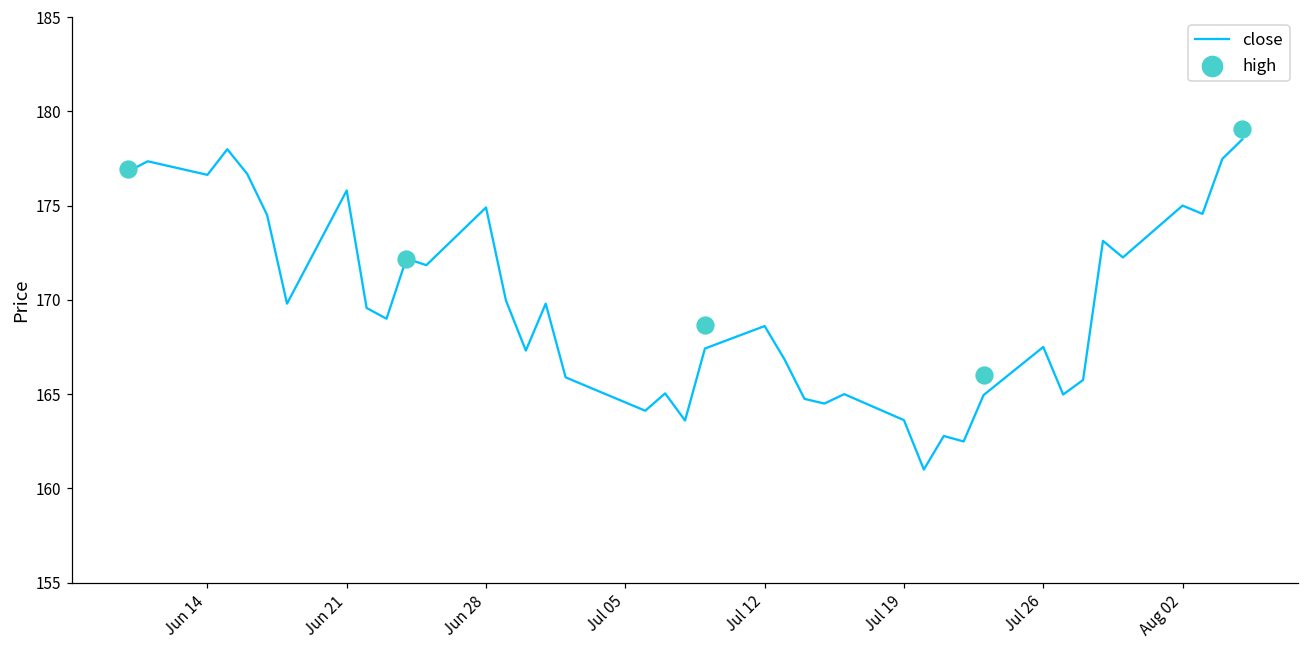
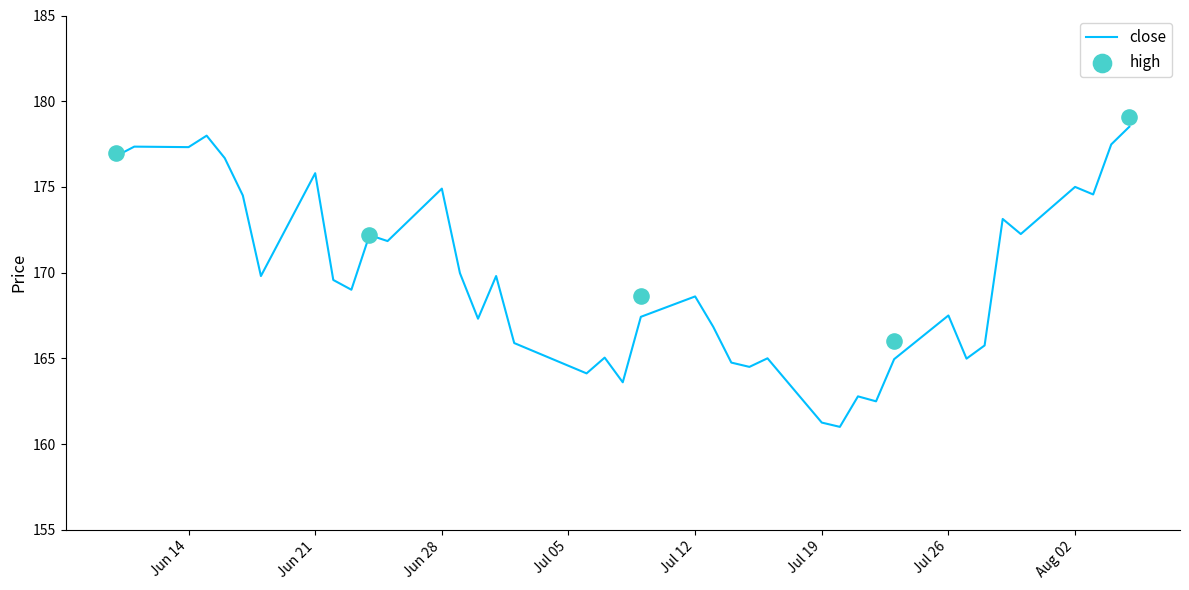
  {
    "close": {
-     "Jun 14": 176.6,
+     "Jun 14": 177.3,
      "Jun 21": 175.8,
      "Jun 28": 174.9,
      "Jul 12": 168.6,
-     "Jul 19": 163.6,
+     "Jul 19": 161.3,
      "Jul 26": 167.5,
      "Aug 02": 175.0
    }
  }
